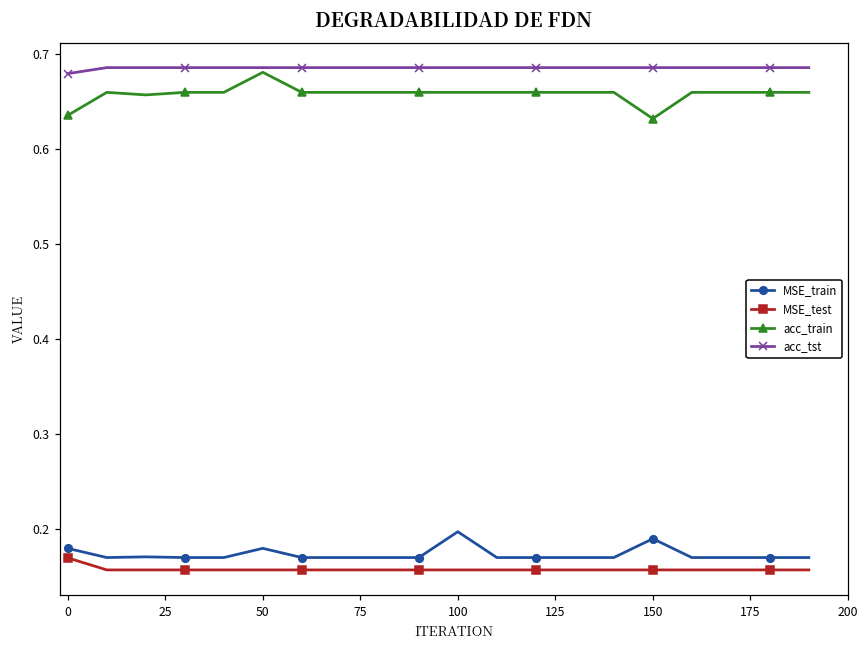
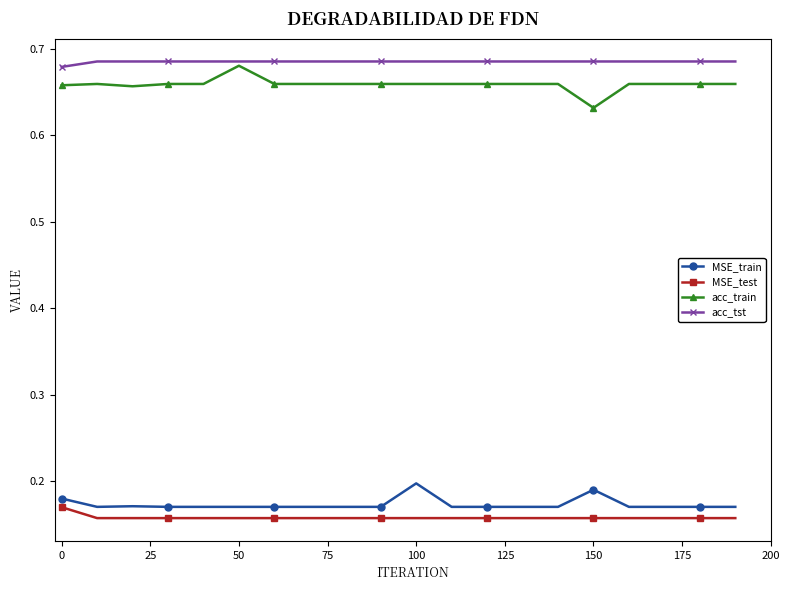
  {
    "MSE_train": {
      "0": 0.18,
-     "50": 0.18,
+     "50": 0.17,
      "100": 0.20,
      "150": 0.19
    },
    "MSE_test": {
      "0": 0.17,
      "50": 0.16,
      "100": 0.16,
      "150": 0.16
    },
    "acc_train": {
-     "0": 0.64,
+     "0": 0.66,
      "50": 0.68,
      "100": 0.66,
      "150": 0.63
    },
    "acc_tst": {
      "0": 0.68,
      "50": 0.69,
      "100": 0.69,
      "150": 0.69
    }
  }
